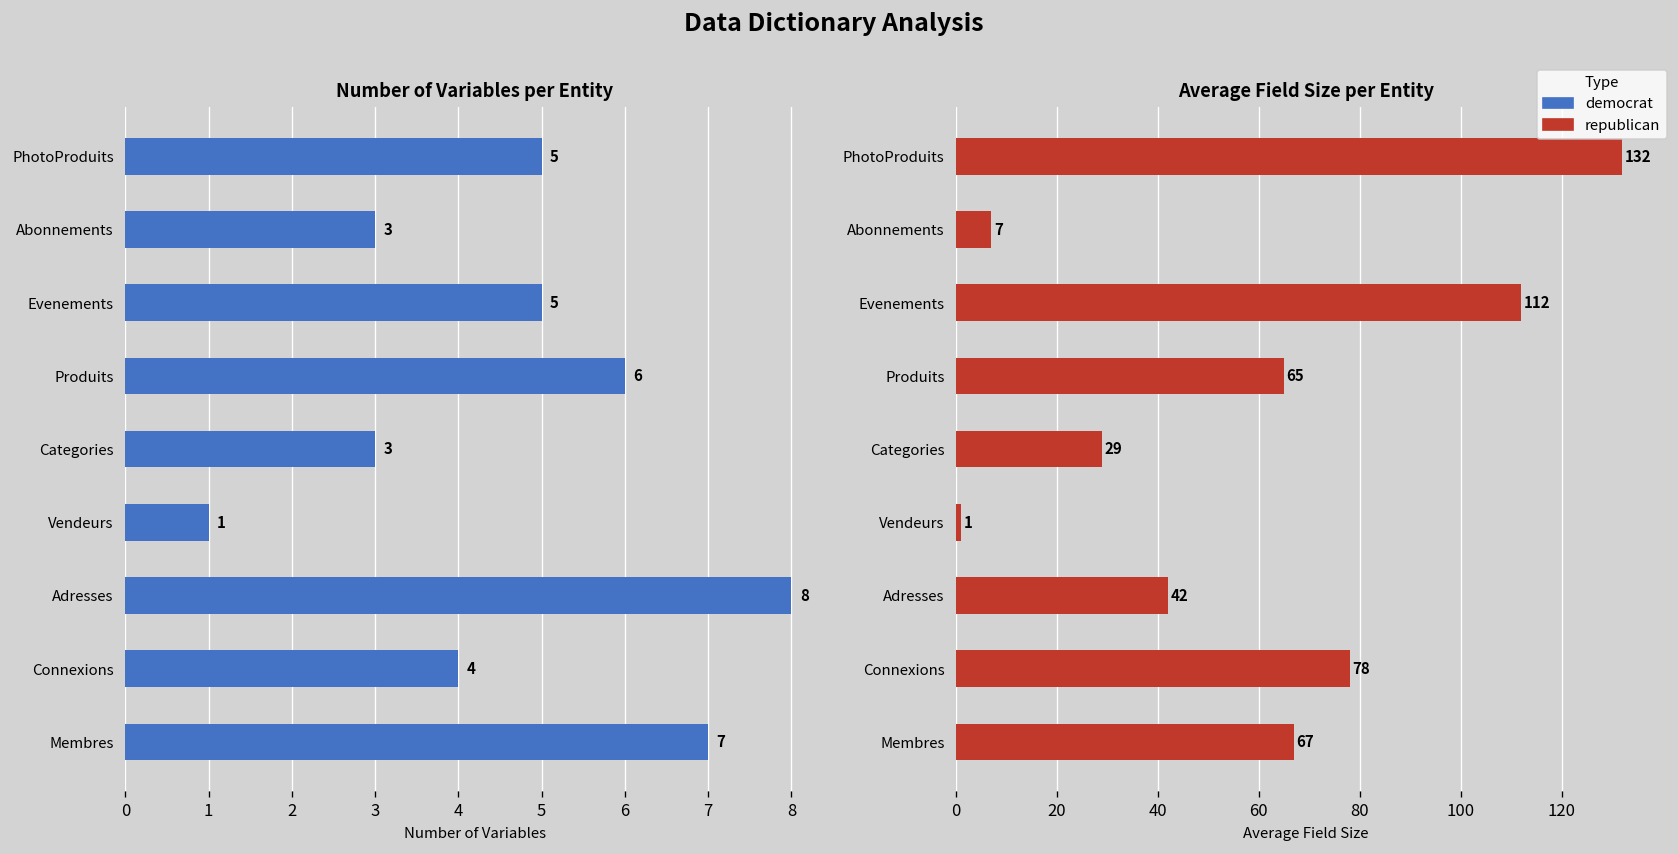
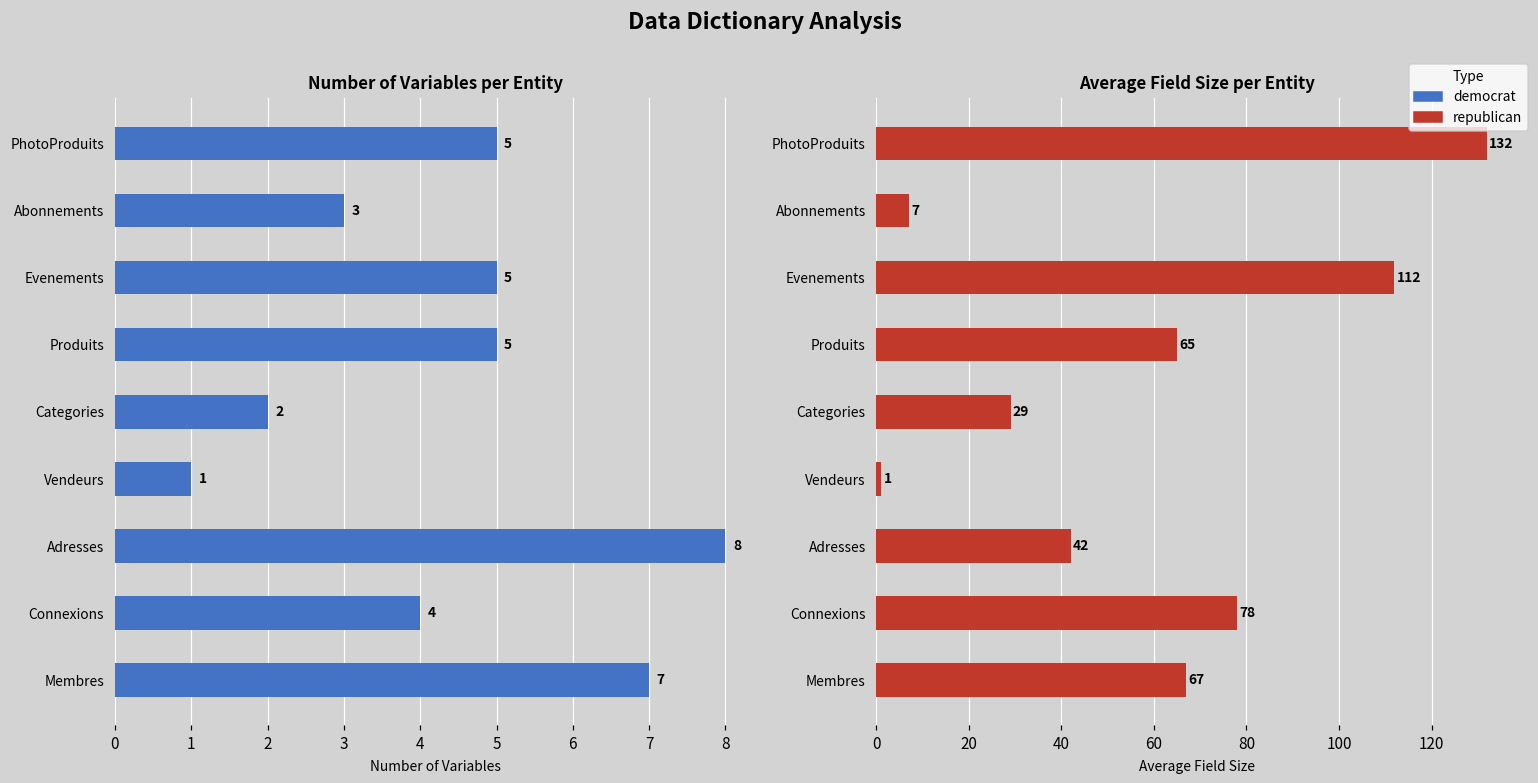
  {
    "Number of Variables per Entity": {
      "PhotoProduits": 5,
      "Abonnements": 3,
      "Evenements": 5,
-     "Produits": 6,
-     "Categories": 3,
+     "Produits": 5,
+     "Categories": 2,
      "Vendeurs": 1,
      "Adresses": 8,
      "Connexions": 4,
      "Membres": 7
    },
    "Average Field Size per Entity": {
      "PhotoProduits": 132,
      "Abonnements": 7,
      "Evenements": 112,
      "Produits": 65,
      "Categories": 29,
      "Vendeurs": 1,
      "Adresses": 42,
      "Connexions": 78,
      "Membres": 67
    }
  }
